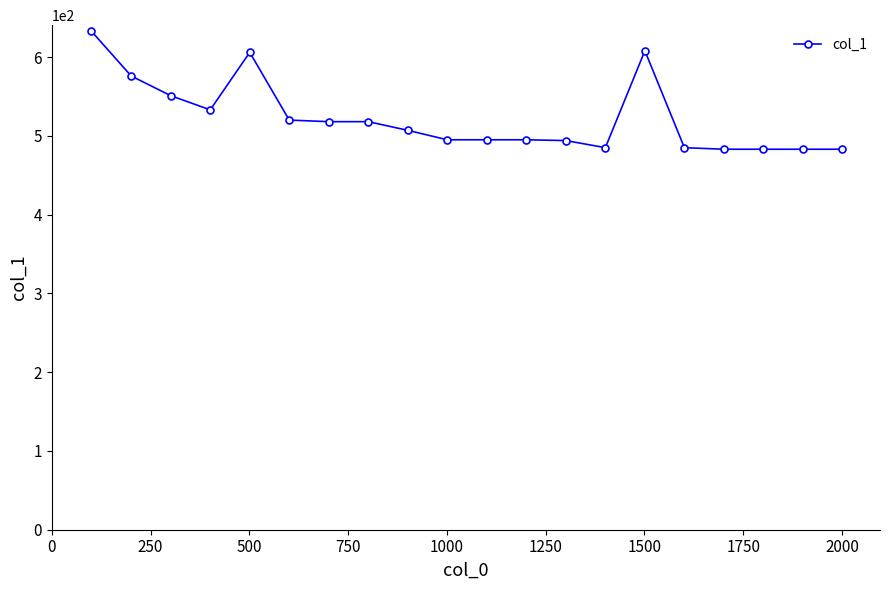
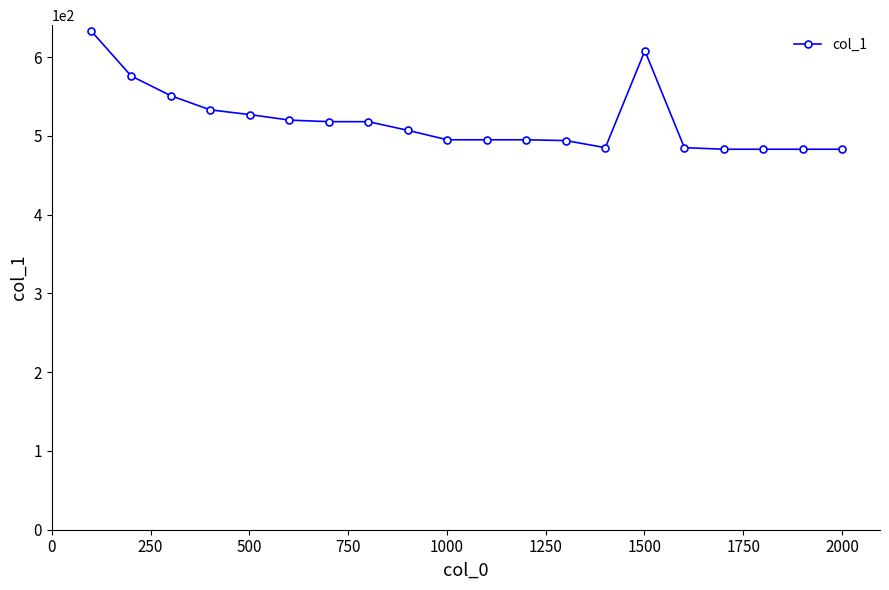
  {
-   "500": 610,
+   "500": 530,
    "1000": 500,
    "1500": 610,
    "2000": 480
  }
